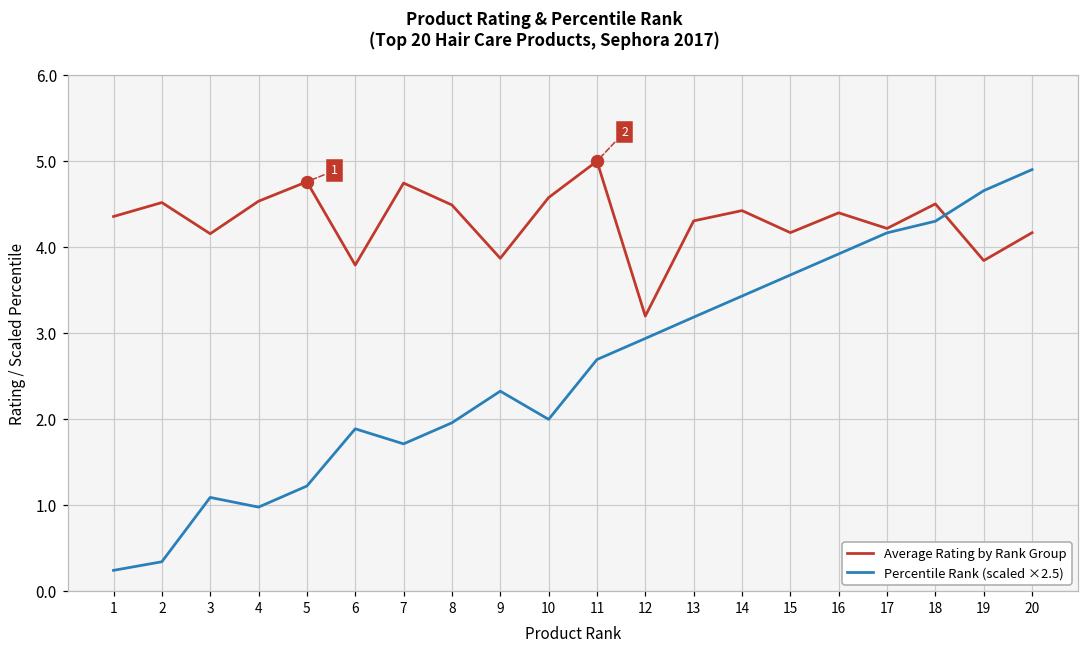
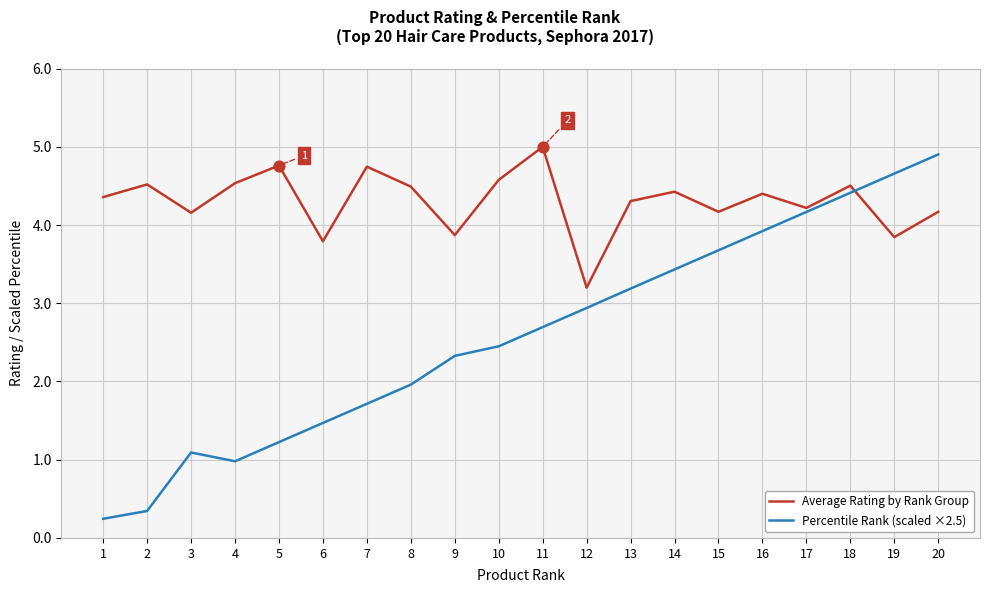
  {
    "Percentile Rank (scaled ×2.5)": {
      "1": 0.2,
      "2": 0.3,
      "3": 1.1,
      "4": 1.0,
      "5": 1.2,
-     "6": 1.9,
+     "6": 1.5,
      "7": 1.7,
      "8": 2.0,
      "9": 2.3,
-     "10": 2.0,
+     "10": 2.5,
      "11": 2.7,
      "12": 2.9,
      "13": 3.2,
      "14": 3.4,
      "15": 3.7,
      "16": 3.9,
      "17": 4.2,
-     "18": 4.3,
+     "18": 4.4,
      "19": 4.7,
      "20": 4.9
    }
  }
